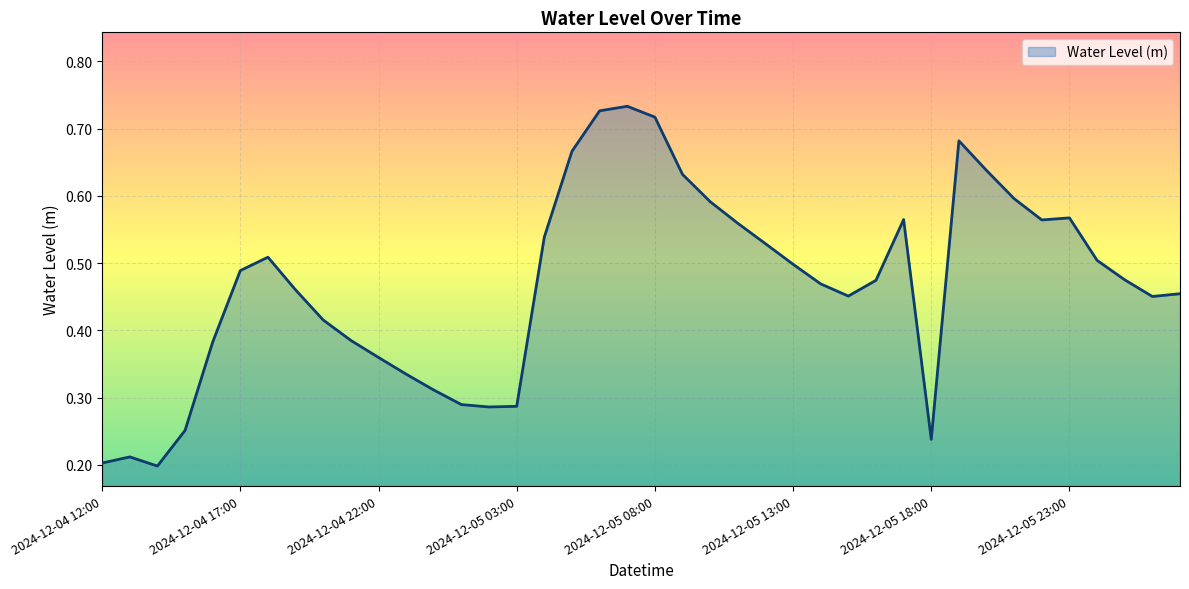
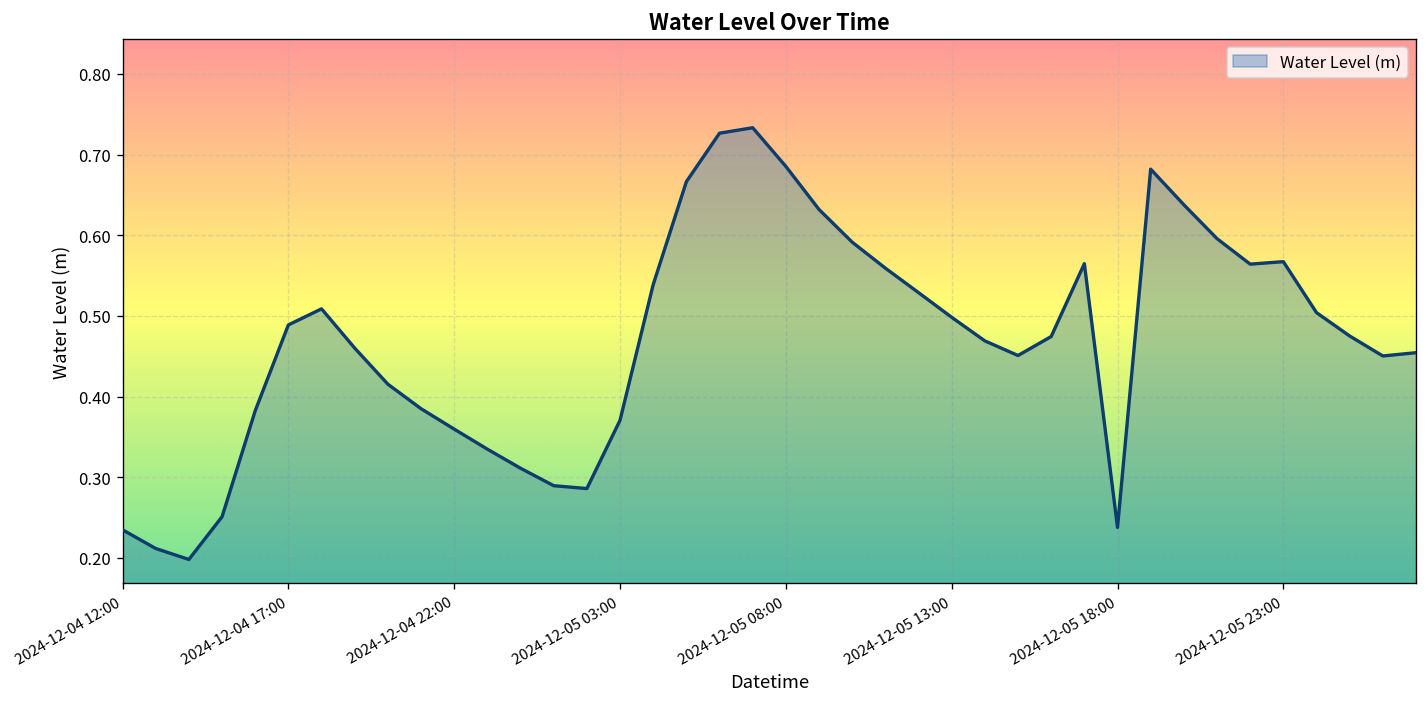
  {
-   "2024-12-04 12:00": 0.20,
+   "2024-12-04 12:00": 0.23,
    "2024-12-04 17:00": 0.49,
    "2024-12-04 22:00": 0.36,
-   "2024-12-05 03:00": 0.29,
-   "2024-12-05 08:00": 0.72,
+   "2024-12-05 03:00": 0.37,
+   "2024-12-05 08:00": 0.69,
    "2024-12-05 13:00": 0.50,
    "2024-12-05 18:00": 0.24,
    "2024-12-05 23:00": 0.57
  }
